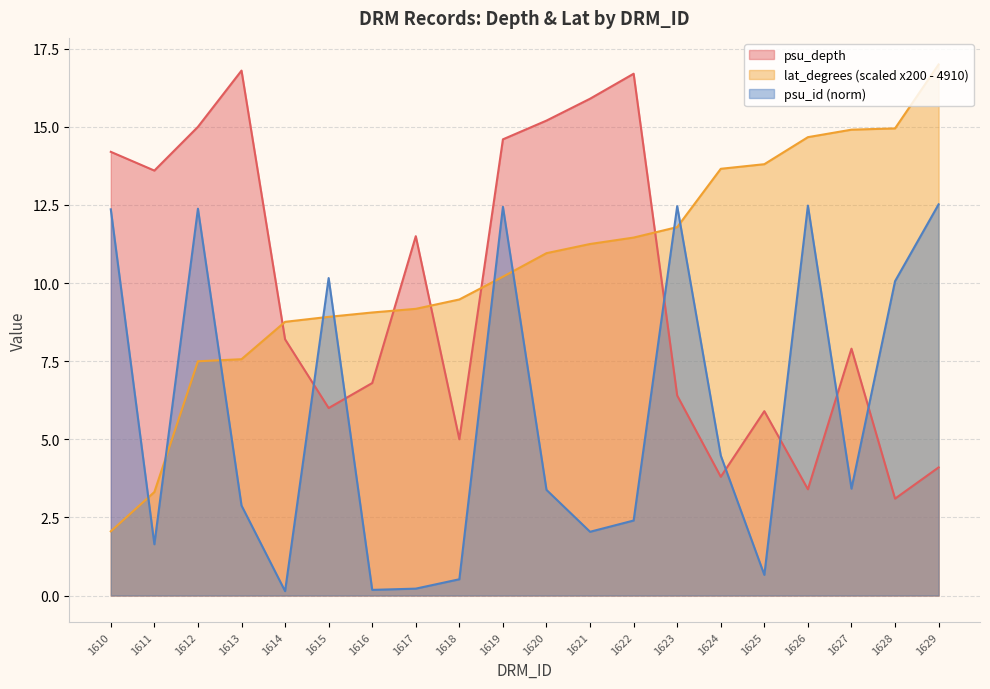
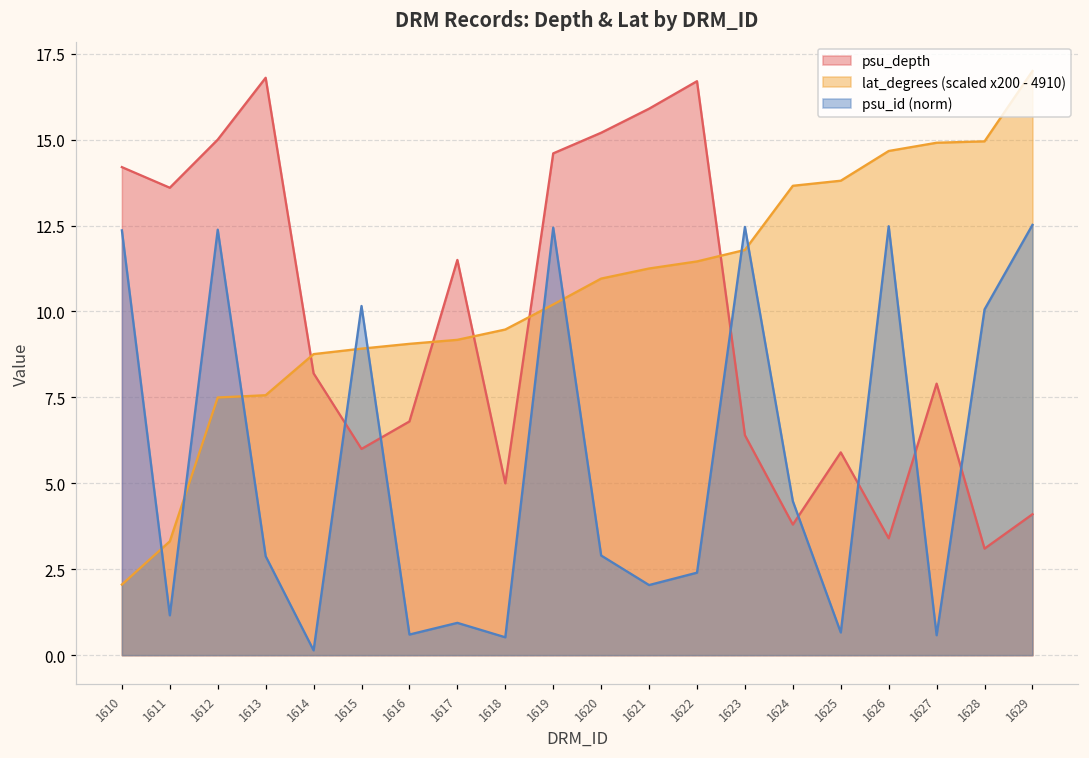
  {
    "psu_id (norm)": {
      "1610": 12.4,
-     "1611": 1.6,
+     "1611": 1.2,
      "1612": 12.4,
      "1613": 2.9,
      "1614": 0.1,
      "1615": 10.2,
-     "1616": 0.2,
-     "1617": 0.2,
+     "1616": 0.6,
+     "1617": 0.9,
      "1618": 0.5,
      "1619": 12.4,
-     "1620": 3.4,
+     "1620": 2.9,
      "1621": 2.0,
      "1622": 2.4,
      "1623": 12.5,
      "1624": 4.5,
      "1625": 0.7,
      "1626": 12.5,
-     "1627": 3.4,
+     "1627": 0.6,
      "1628": 10.1,
      "1629": 12.5
    }
  }
